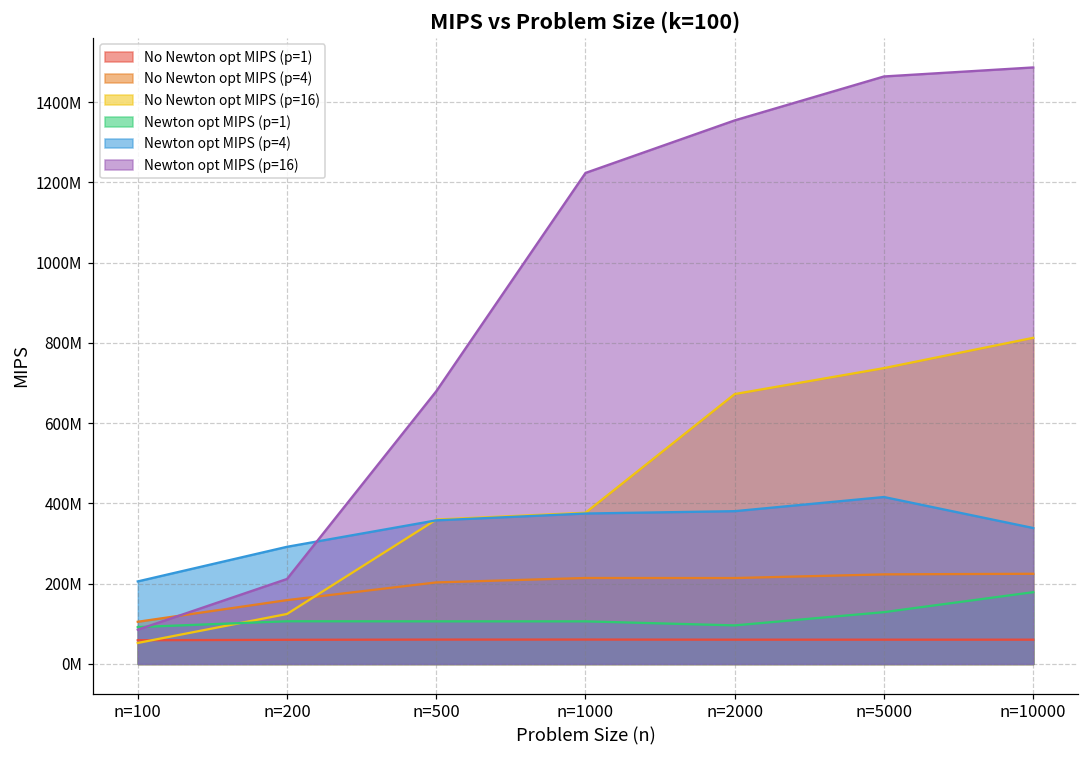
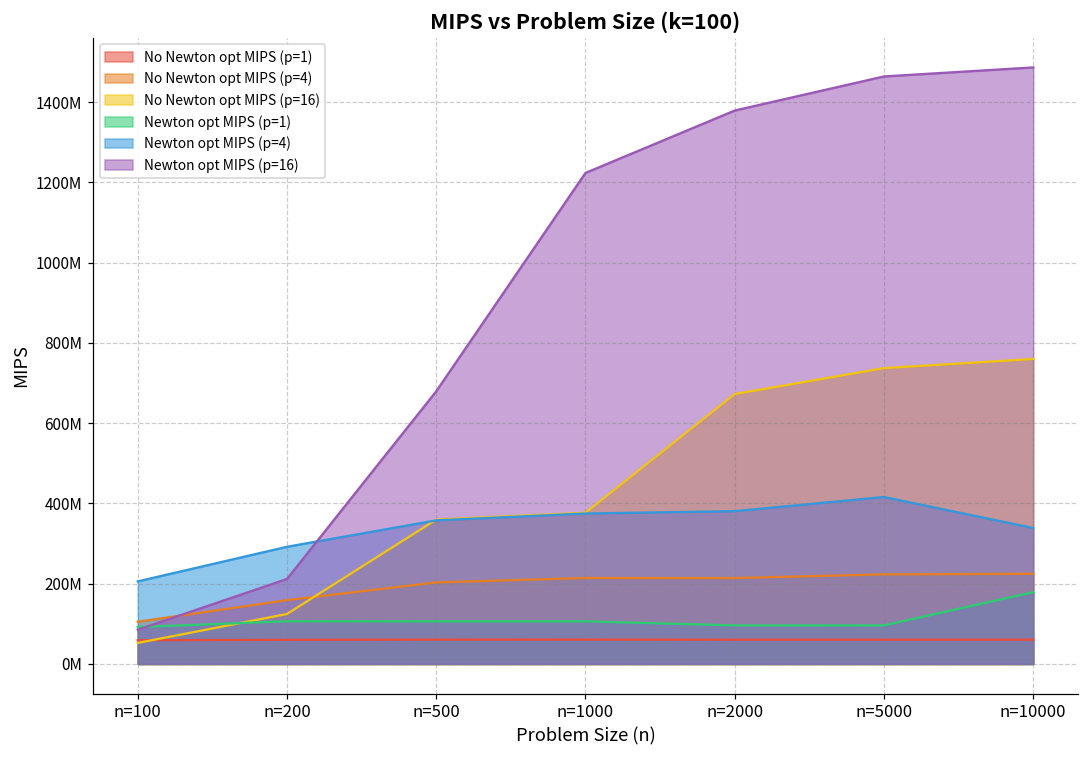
  {
    "No Newton opt MIPS (p=16)": {
      "n=200": 120000000,
      "n=2000": 670000000,
      "n=5000": 740000000,
-     "n=10000": 810000000
+     "n=10000": 760000000
    },
    "Newton opt MIPS (p=1)": {
      "n=200": 110000000,
      "n=500": 110000000,
      "n=1000": 110000000,
      "n=2000": 100000000,
-     "n=5000": 130000000,
+     "n=5000": 100000000,
      "n=10000": 180000000
    },
    "Newton opt MIPS (p=4)": {
      "n=100": 210000000,
      "n=200": 290000000,
      "n=2000": 380000000,
      "n=5000": 420000000,
      "n=10000": 340000000
    },
    "Newton opt MIPS (p=16)": {
      "n=200": 210000000,
      "n=500": 680000000,
      "n=1000": 1220000000,
-     "n=2000": 1350000000,
+     "n=2000": 1380000000,
      "n=5000": 1460000000,
      "n=10000": 1490000000
    }
  }
